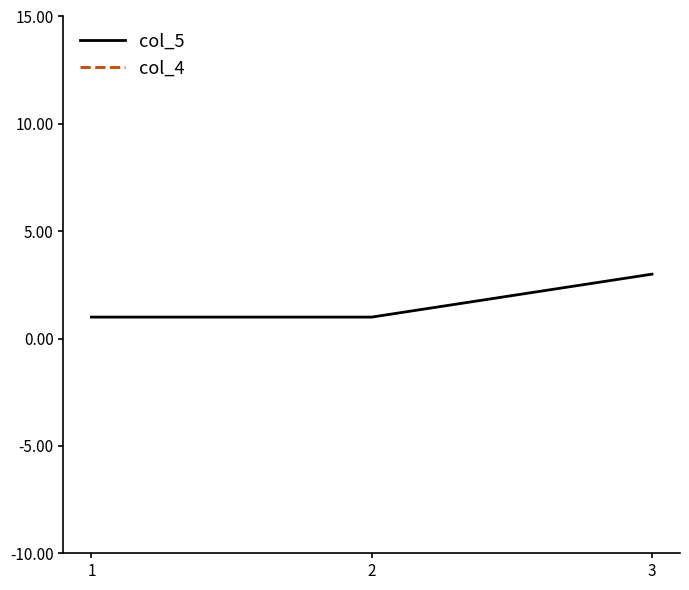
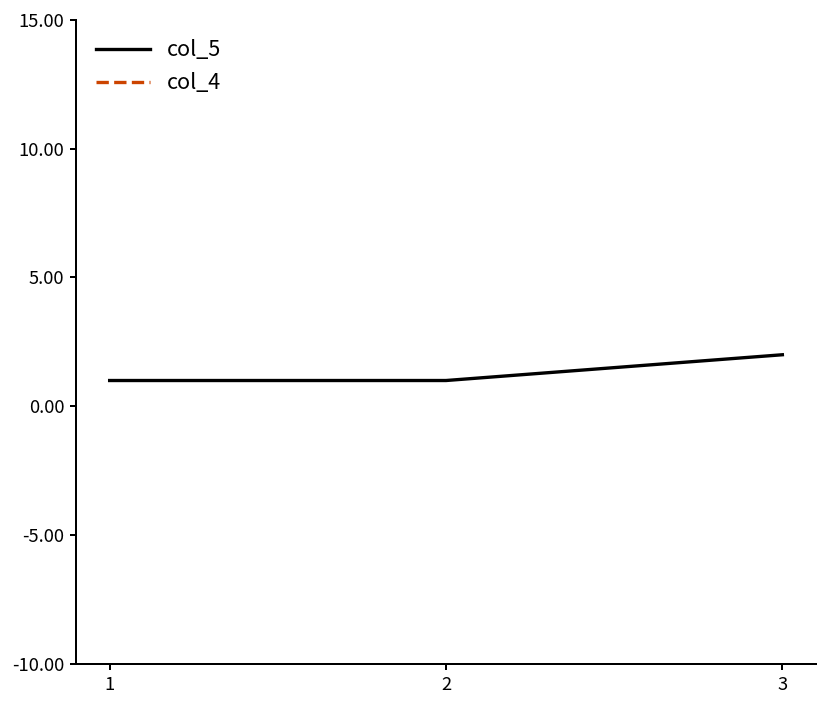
  {
    "col_5": {
      "1": 1,
      "2": 1,
-     "3": 3
+     "3": 2
    }
  }
